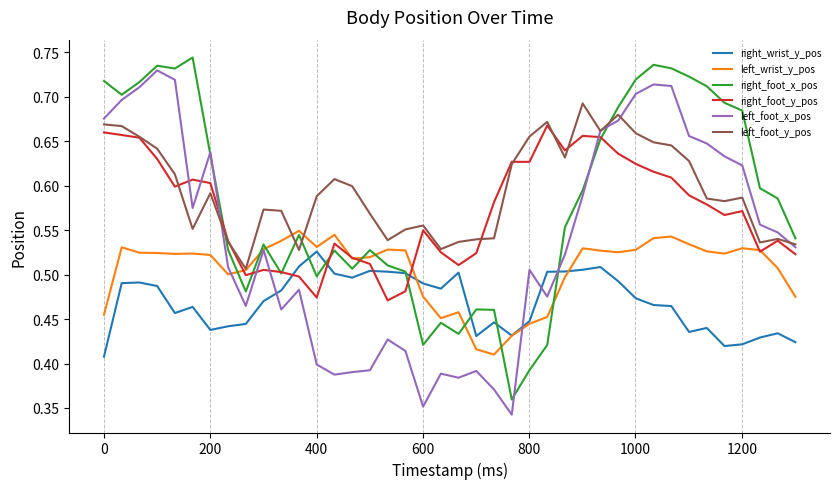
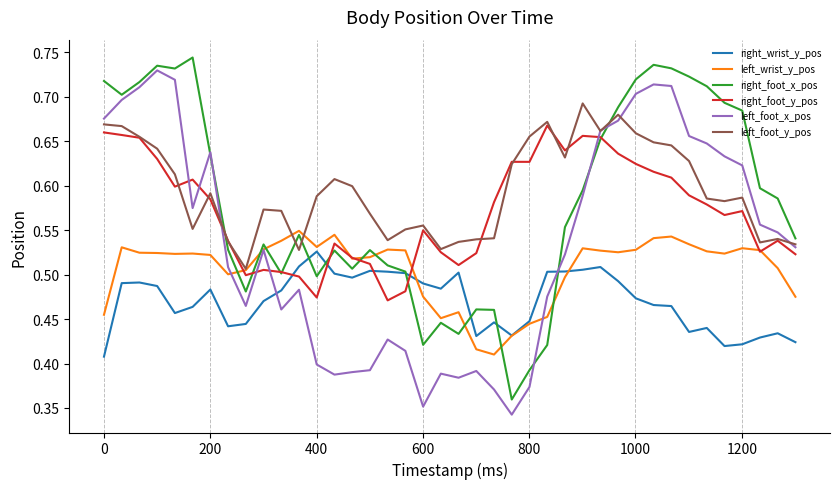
  {
    "right_wrist_y_pos": {
      "0": 0.41,
-     "200": 0.44,
+     "200": 0.48,
      "400": 0.53,
      "600": 0.49,
      "800": 0.45
    },
    "left_wrist_y_pos": {
      "0": 0.45,
      "200": 0.52,
      "400": 0.53,
      "600": 0.48,
      "800": 0.44
    },
    "right_foot_x_pos": {
      "0": 0.72,
      "200": 0.63,
      "400": 0.50,
      "600": 0.42,
      "800": 0.39
    },
    "right_foot_y_pos": {
      "0": 0.66,
-     "200": 0.60,
+     "200": 0.58,
      "400": 0.47,
      "600": 0.55,
      "800": 0.63
    },
    "left_foot_x_pos": {
      "0": 0.68,
      "200": 0.64,
      "400": 0.40,
      "600": 0.35,
-     "800": 0.51
+     "800": 0.37
    },
    "left_foot_y_pos": {
      "0": 0.67,
      "200": 0.59,
      "400": 0.59,
      "600": 0.56,
      "800": 0.66
    }
  }
